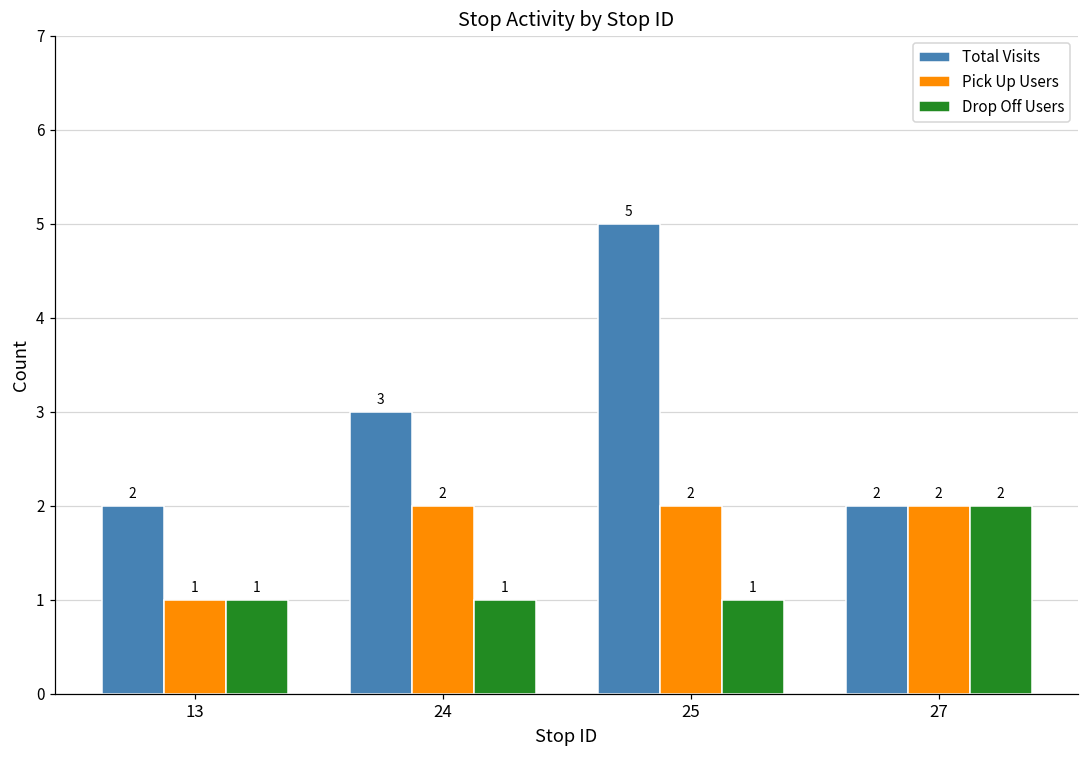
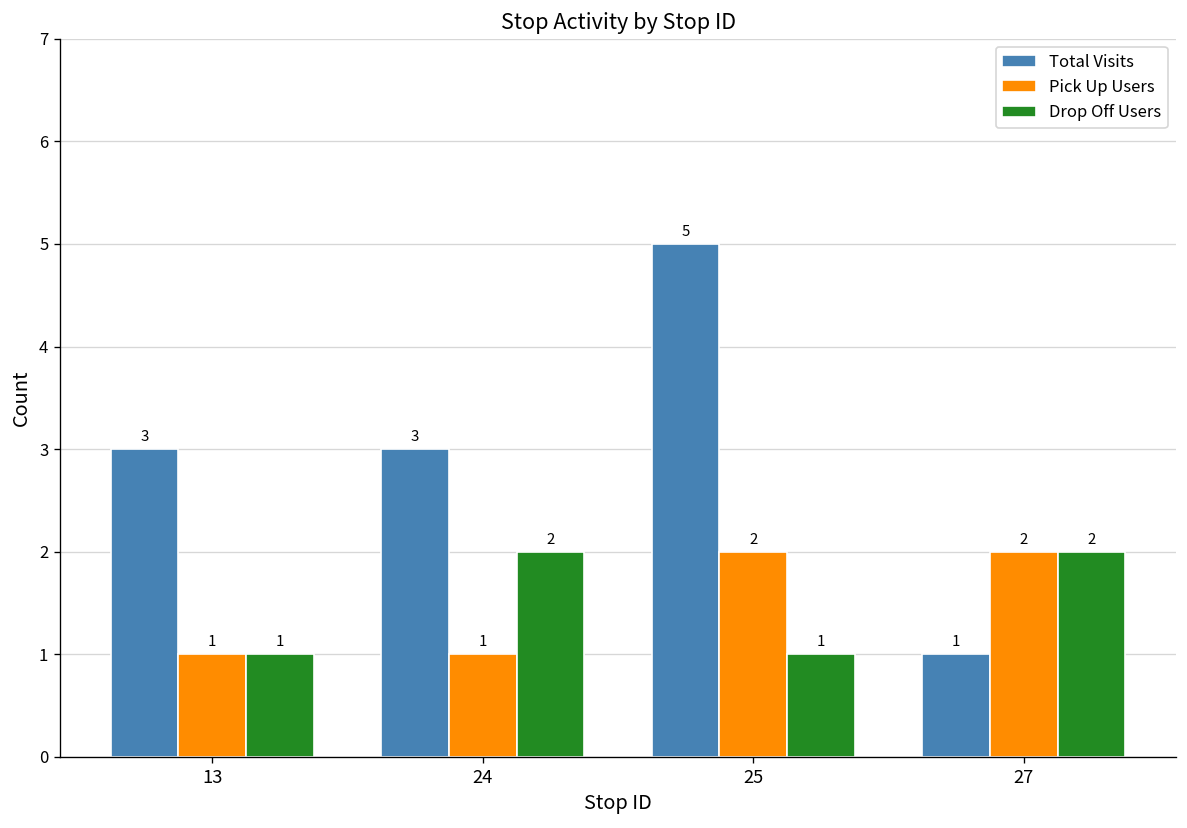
  {
    "Total Visits": {
-     "13": 2,
+     "13": 3,
      "24": 3,
      "25": 5,
-     "27": 2
+     "27": 1
    },
    "Pick Up Users": {
      "13": 1,
-     "24": 2,
+     "24": 1,
      "25": 2,
      "27": 2
    },
    "Drop Off Users": {
      "13": 1,
-     "24": 1,
+     "24": 2,
      "25": 1,
      "27": 2
    }
  }
